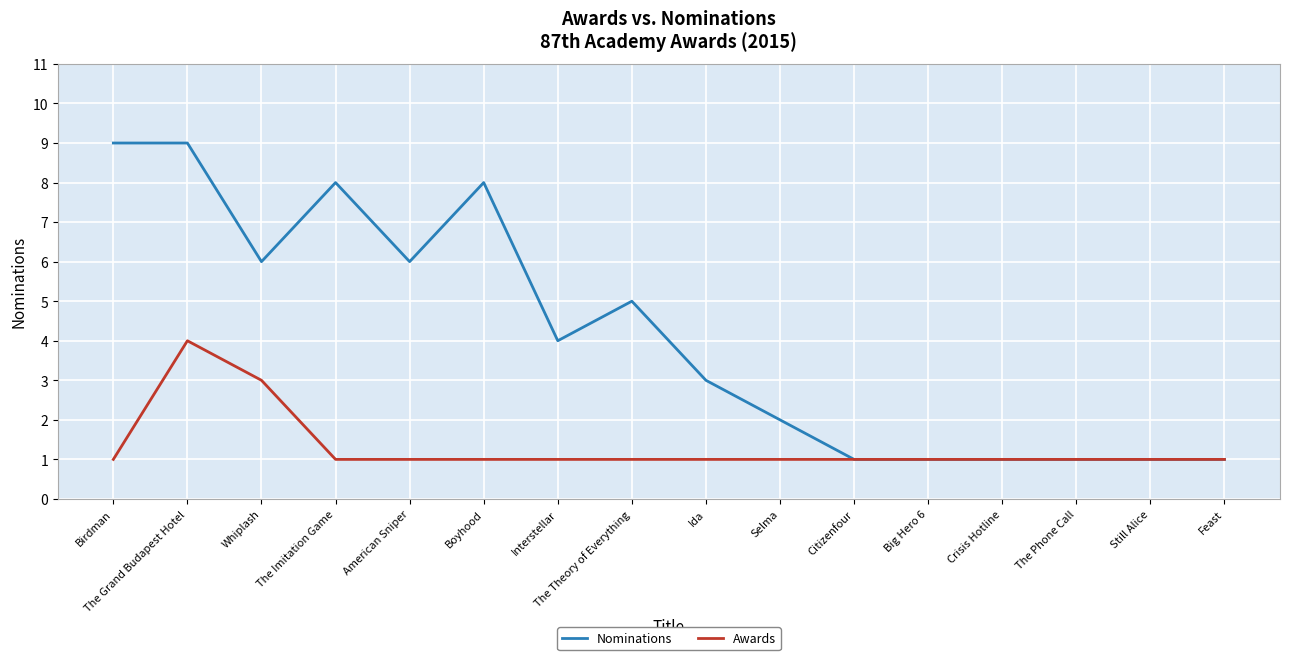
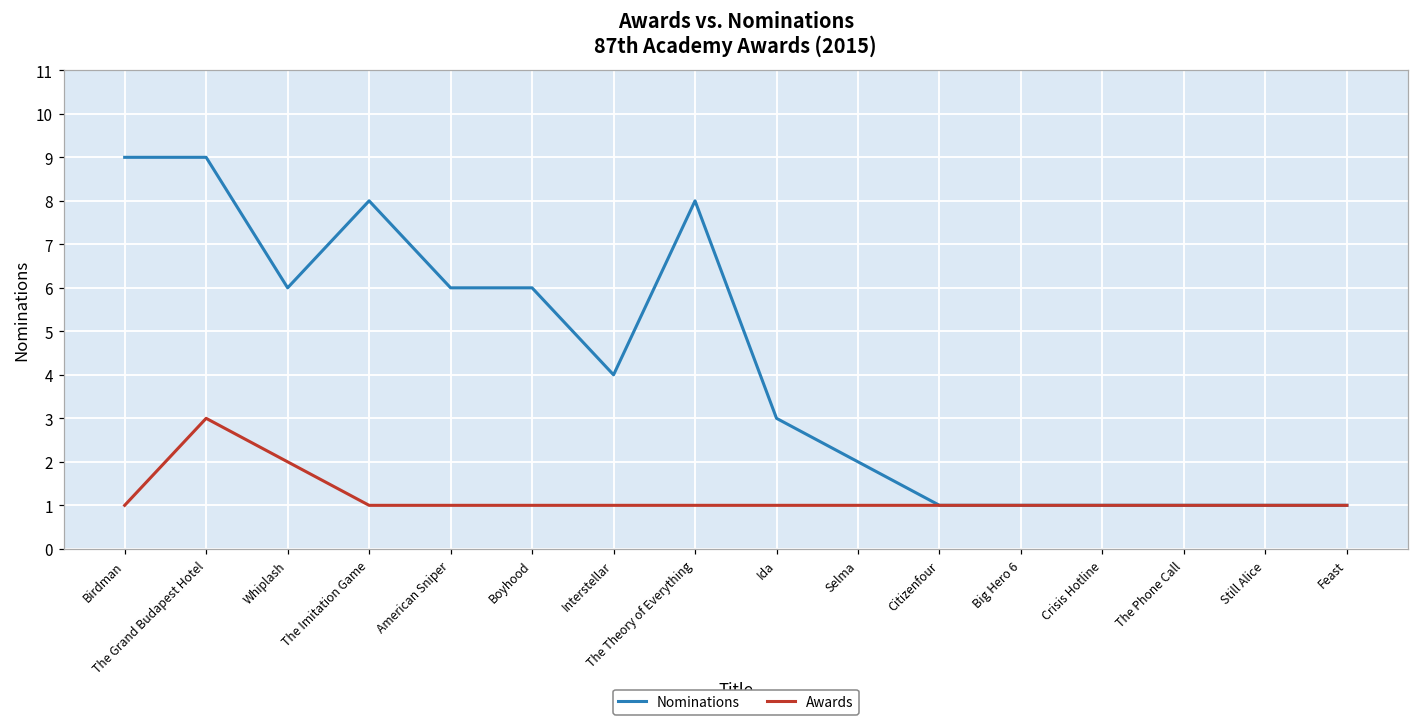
  {
    "Nominations": {
      "Birdman": 9,
      "The Grand Budapest Hotel": 9,
      "Whiplash": 6,
      "The Imitation Game": 8,
      "American Sniper": 6,
-     "Boyhood": 8,
+     "Boyhood": 6,
      "Interstellar": 4,
-     "The Theory of Everything": 5,
+     "The Theory of Everything": 8,
      "Ida": 3,
      "Selma": 2
    },
    "Awards": {
      "Birdman": 1,
-     "The Grand Budapest Hotel": 4,
-     "Whiplash": 3,
+     "The Grand Budapest Hotel": 3,
+     "Whiplash": 2,
      "The Imitation Game": 1,
      "American Sniper": 1,
      "Boyhood": 1,
      "Interstellar": 1,
      "The Theory of Everything": 1,
      "Ida": 1,
      "Selma": 1
    }
  }
